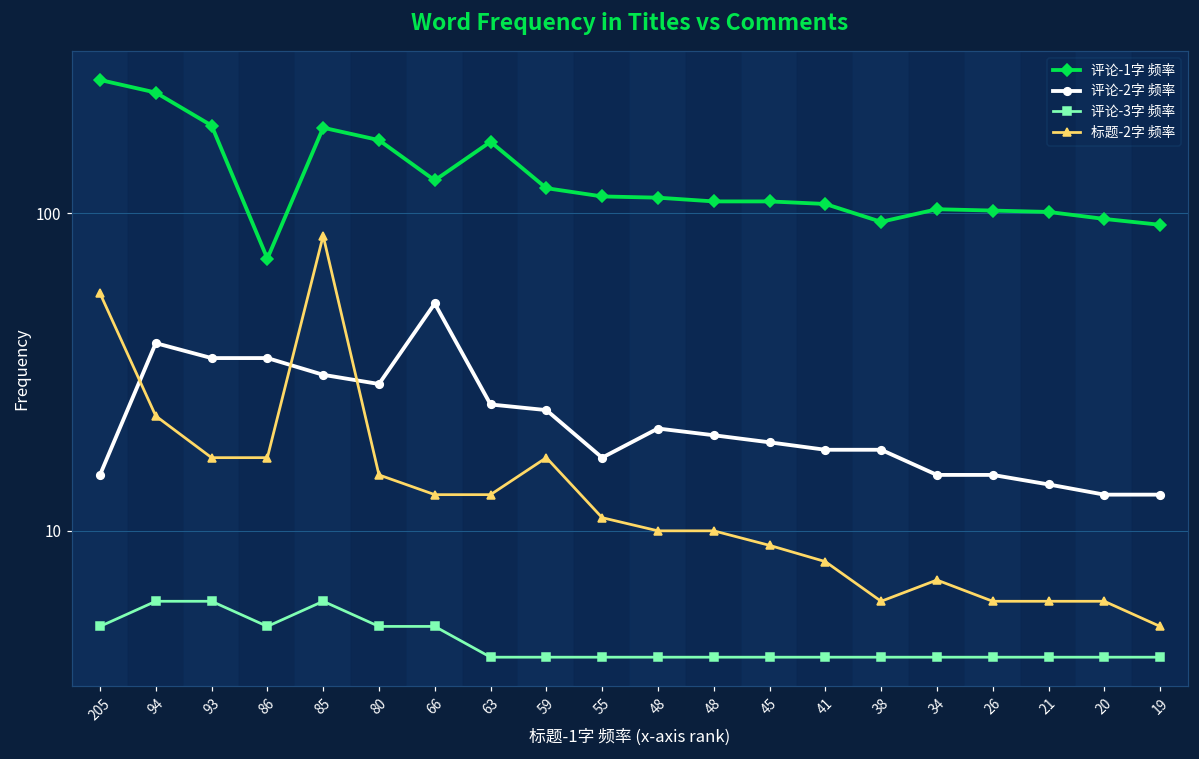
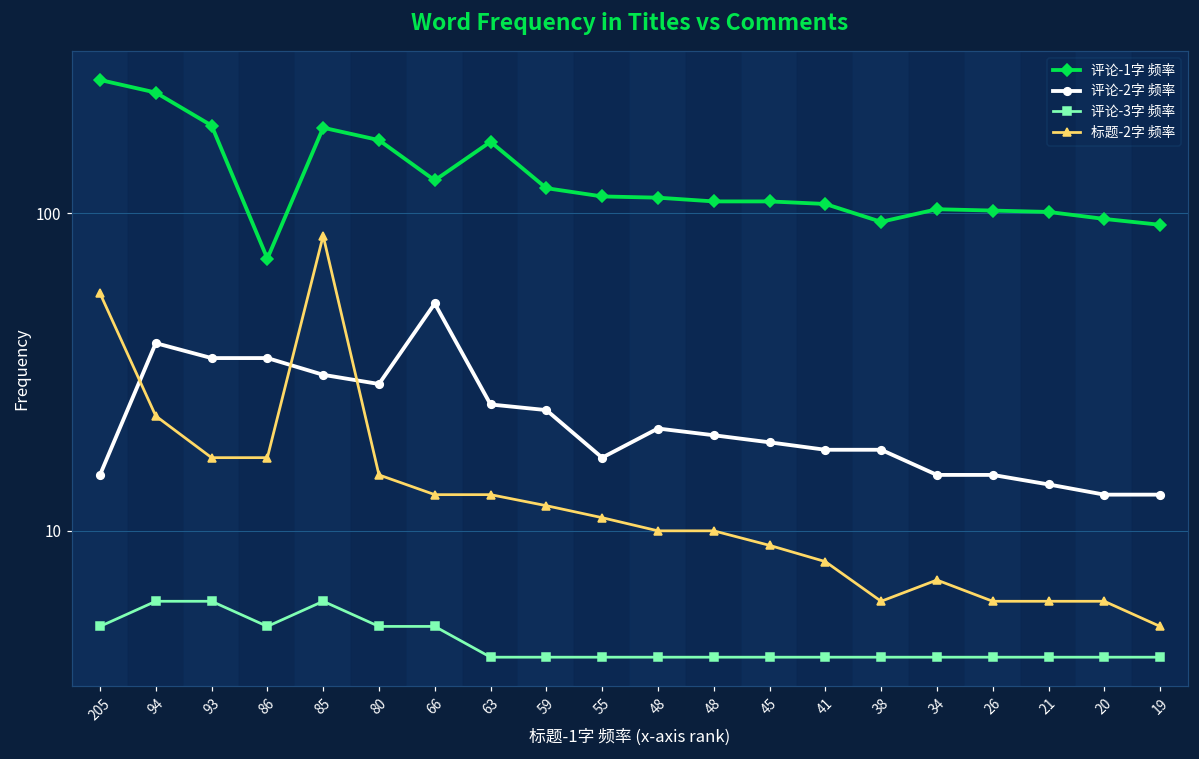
  {
    "评论-1字 频率": {
      "205": 260,
      "94": 240,
      "93": 190,
      "86": 72,
      "85": 190,
      "80": 170,
      "66": 130,
      "63": 170,
      "59": 120,
      "55": 113,
      "45": 109,
      "41": 107,
      "38": 94,
      "34": 103,
      "26": 102,
      "21": 101,
      "20": 96,
      "19": 92
    },
    "评论-2字 频率": {
      "205": 15,
      "94": 39,
      "93": 35,
      "86": 35,
      "85": 31,
      "80": 29,
      "66": 52,
      "63": 25,
      "59": 24,
      "55": 17,
      "45": 19,
      "41": 18,
      "38": 18,
      "34": 15,
      "26": 15,
      "21": 14,
      "20": 13,
      "19": 13
    },
    "评论-3字 频率": {
      "205": 5,
      "94": 6,
      "93": 6,
      "86": 5,
      "85": 6,
      "80": 5,
      "66": 5,
      "63": 4,
      "59": 4,
      "55": 4,
      "45": 4,
      "41": 4,
      "38": 4,
      "34": 4,
      "26": 4,
      "21": 4,
      "20": 4,
      "19": 4
    },
    "标题-2字 频率": {
      "205": 56,
      "94": 23,
      "93": 17,
      "86": 17,
      "85": 85,
      "80": 15,
      "66": 13,
      "63": 13,
-     "59": 17,
+     "59": 12,
      "55": 11,
      "45": 9,
      "41": 8,
      "38": 6,
      "34": 7,
      "26": 6,
      "21": 6,
      "20": 6,
      "19": 5
    }
  }
